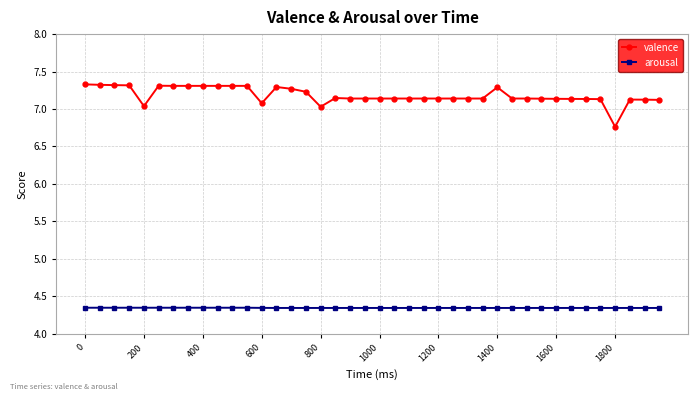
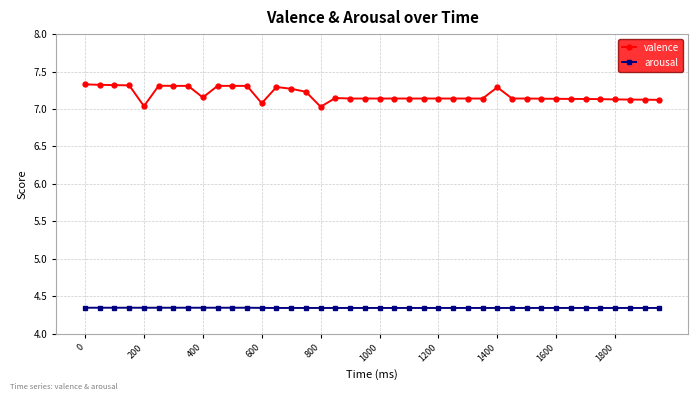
  {
    "valence": {
      "0": 7.3,
      "200": 7.0,
-     "400": 7.3,
+     "400": 7.2,
      "600": 7.1,
      "800": 7.0,
      "1000": 7.1,
      "1200": 7.1,
      "1400": 7.3,
      "1600": 7.1,
-     "1800": 6.8
+     "1800": 7.1
    },
    "arousal": {
      "0": 4.3,
      "200": 4.3,
      "400": 4.3,
      "600": 4.3,
      "800": 4.3,
      "1000": 4.3,
      "1200": 4.3,
      "1400": 4.3,
      "1600": 4.3,
      "1800": 4.3
    }
  }
